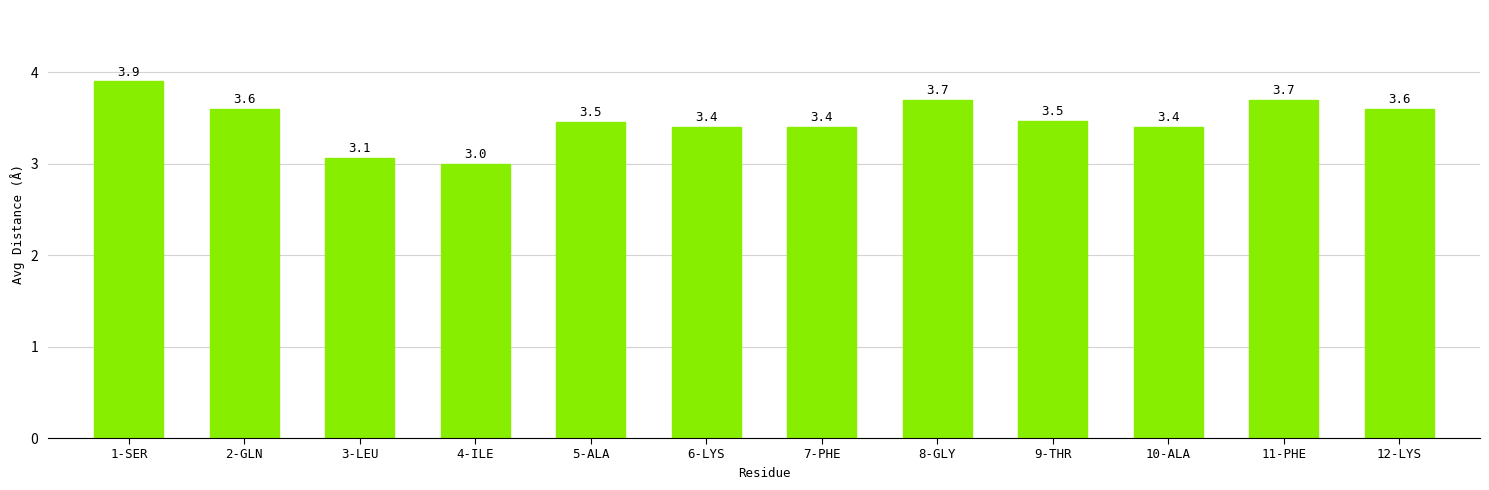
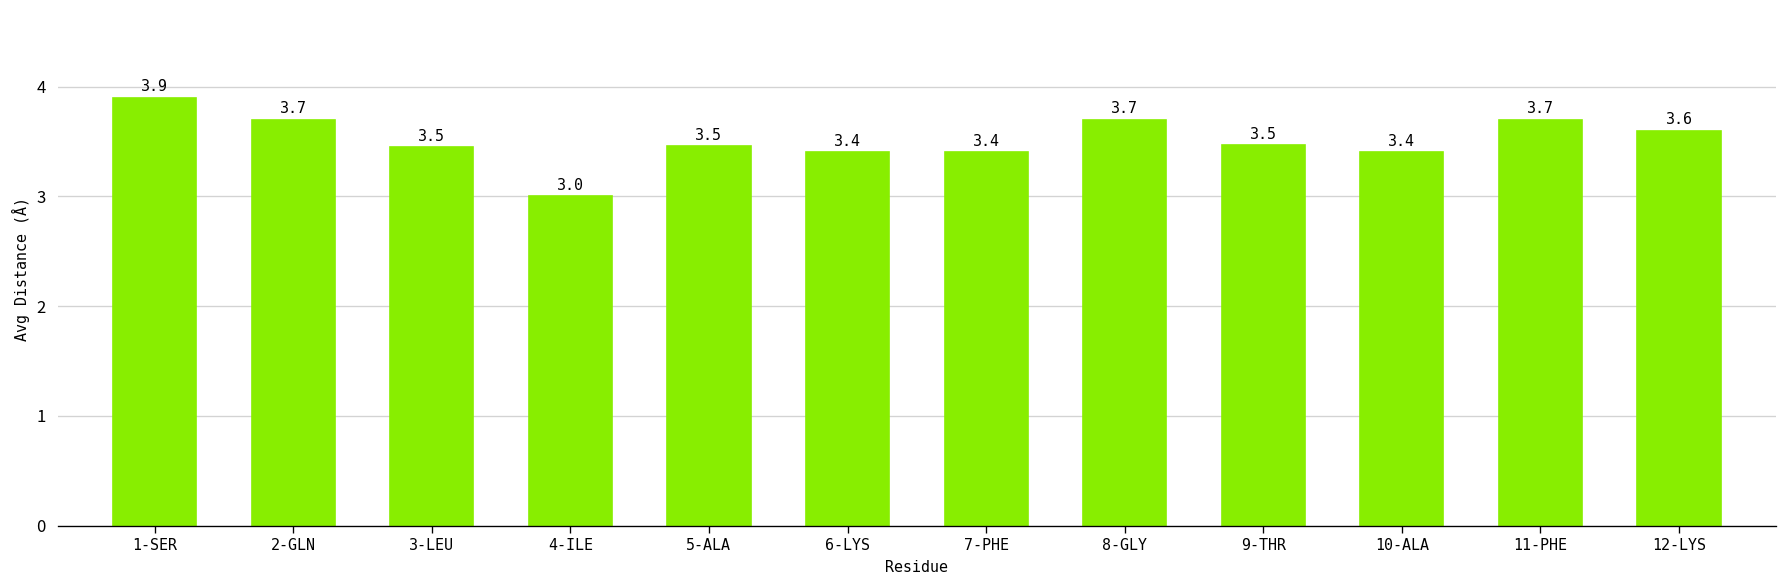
  {
    "1-SER": 3.9,
-   "2-GLN": 3.6,
-   "3-LEU": 3.1,
+   "2-GLN": 3.7,
+   "3-LEU": 3.5,
    "4-ILE": 3.0,
    "5-ALA": 3.5,
    "6-LYS": 3.4,
    "7-PHE": 3.4,
    "8-GLY": 3.7,
    "9-THR": 3.5,
    "10-ALA": 3.4,
    "11-PHE": 3.7,
    "12-LYS": 3.6
  }
